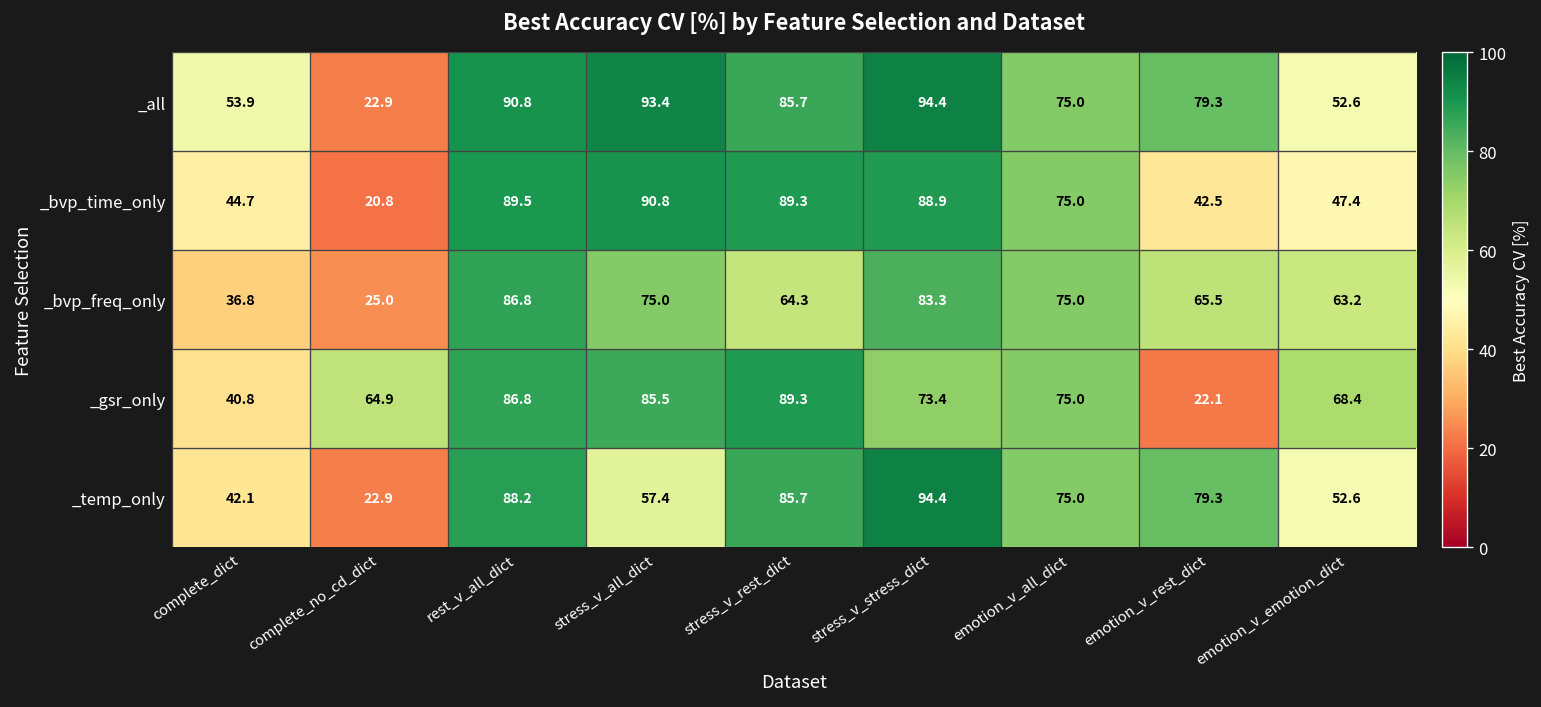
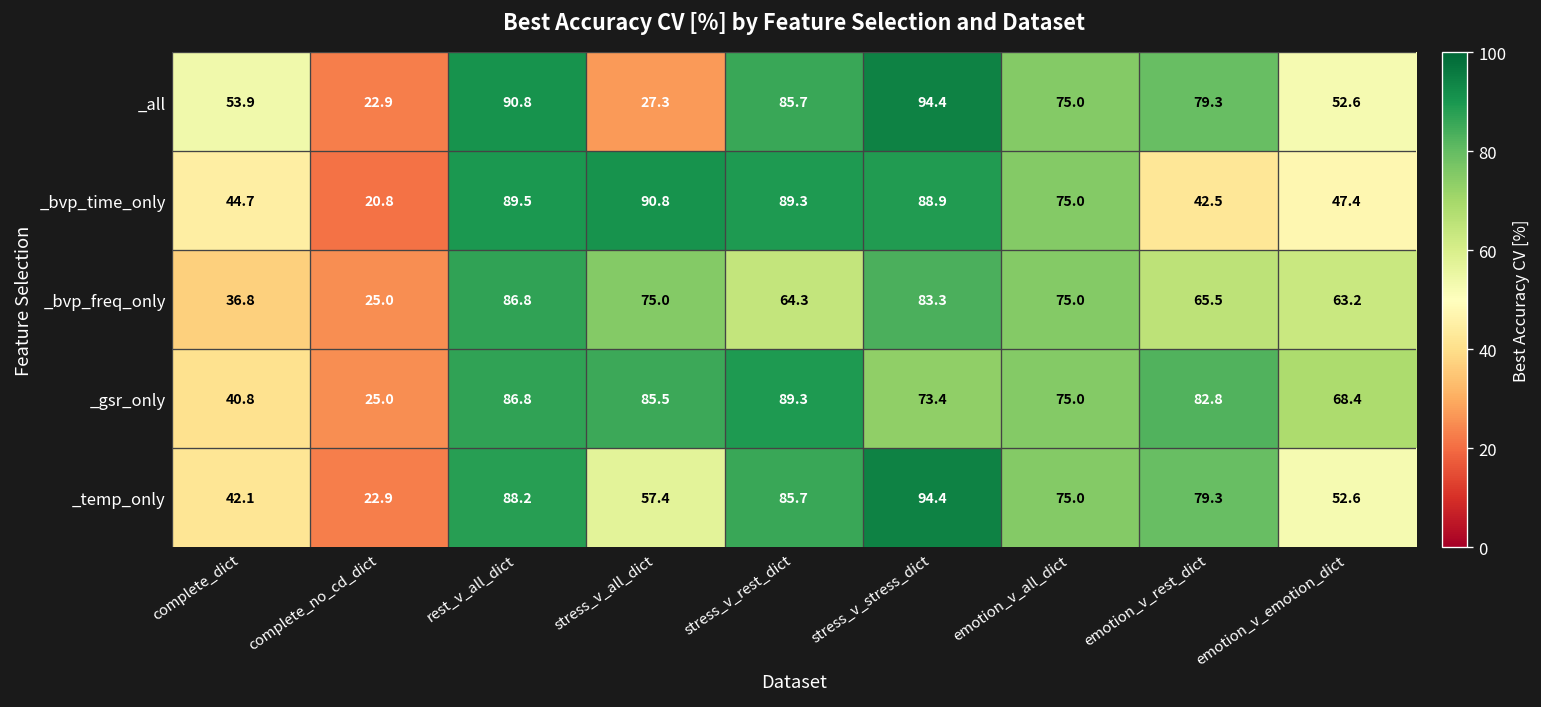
  {
    "_all": {
      "complete_dict": 53.9,
      "complete_no_cd_dict": 22.9,
      "rest_v_all_dict": 90.8,
-     "stress_v_all_dict": 93.4,
+     "stress_v_all_dict": 27.3,
      "stress_v_rest_dict": 85.7,
      "stress_v_stress_dict": 94.4,
      "emotion_v_all_dict": 75.0,
      "emotion_v_rest_dict": 79.3,
      "emotion_v_emotion_dict": 52.6
    },
    "_bvp_time_only": {
      "complete_dict": 44.7,
      "complete_no_cd_dict": 20.8,
      "rest_v_all_dict": 89.5,
      "stress_v_all_dict": 90.8,
      "stress_v_rest_dict": 89.3,
      "stress_v_stress_dict": 88.9,
      "emotion_v_all_dict": 75.0,
      "emotion_v_rest_dict": 42.5,
      "emotion_v_emotion_dict": 47.4
    },
    "_bvp_freq_only": {
      "complete_dict": 36.8,
      "complete_no_cd_dict": 25.0,
      "rest_v_all_dict": 86.8,
      "stress_v_all_dict": 75.0,
      "stress_v_rest_dict": 64.3,
      "stress_v_stress_dict": 83.3,
      "emotion_v_all_dict": 75.0,
      "emotion_v_rest_dict": 65.5,
      "emotion_v_emotion_dict": 63.2
    },
    "_gsr_only": {
      "complete_dict": 40.8,
-     "complete_no_cd_dict": 64.9,
+     "complete_no_cd_dict": 25.0,
      "rest_v_all_dict": 86.8,
      "stress_v_all_dict": 85.5,
      "stress_v_rest_dict": 89.3,
      "stress_v_stress_dict": 73.4,
      "emotion_v_all_dict": 75.0,
-     "emotion_v_rest_dict": 22.1,
+     "emotion_v_rest_dict": 82.8,
      "emotion_v_emotion_dict": 68.4
    },
    "_temp_only": {
      "complete_dict": 42.1,
      "complete_no_cd_dict": 22.9,
      "rest_v_all_dict": 88.2,
      "stress_v_all_dict": 57.4,
      "stress_v_rest_dict": 85.7,
      "stress_v_stress_dict": 94.4,
      "emotion_v_all_dict": 75.0,
      "emotion_v_rest_dict": 79.3,
      "emotion_v_emotion_dict": 52.6
    }
  }
